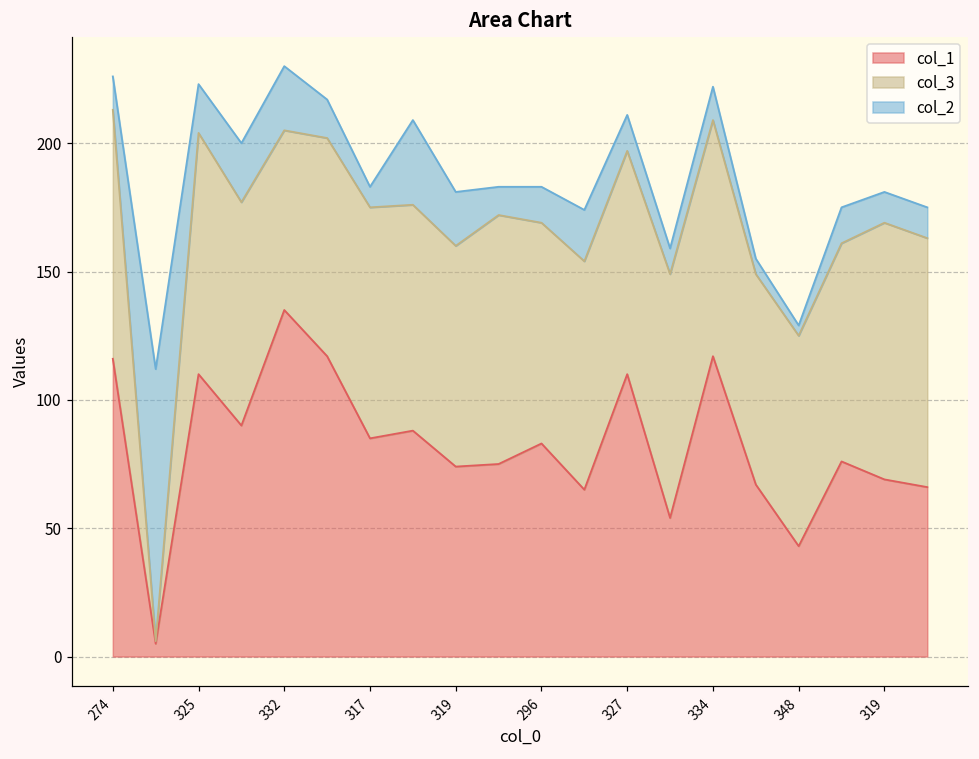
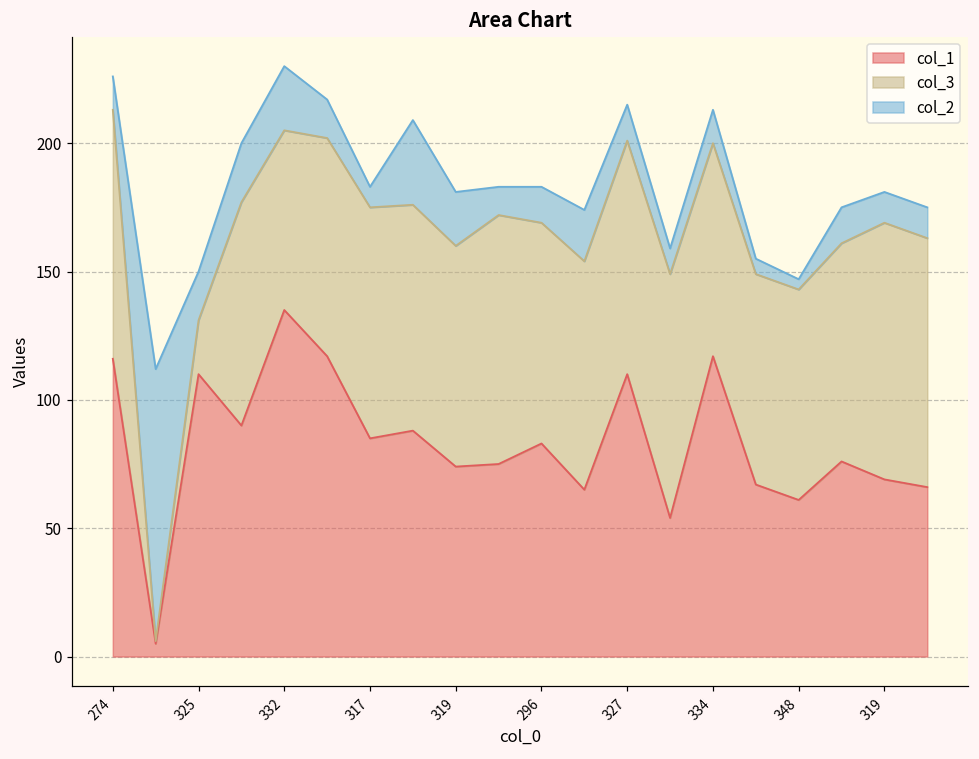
  {
    "col_1": {
      "274": 116,
      "325": 110,
      "332": 135,
      "317": 85,
      "296": 83,
      "327": 110,
      "334": 117,
-     "348": 43
+     "348": 61
    },
    "col_3": {
      "274": 97,
-     "325": 94,
+     "325": 21,
      "332": 70,
      "317": 90,
      "296": 86,
-     "327": 87,
-     "334": 92,
+     "327": 91,
+     "334": 83,
      "348": 82
    },
    "col_2": {
      "274": 13,
      "325": 19,
      "332": 25,
      "317": 8,
      "296": 14,
      "327": 14,
      "334": 13,
      "348": 4
    }
  }
